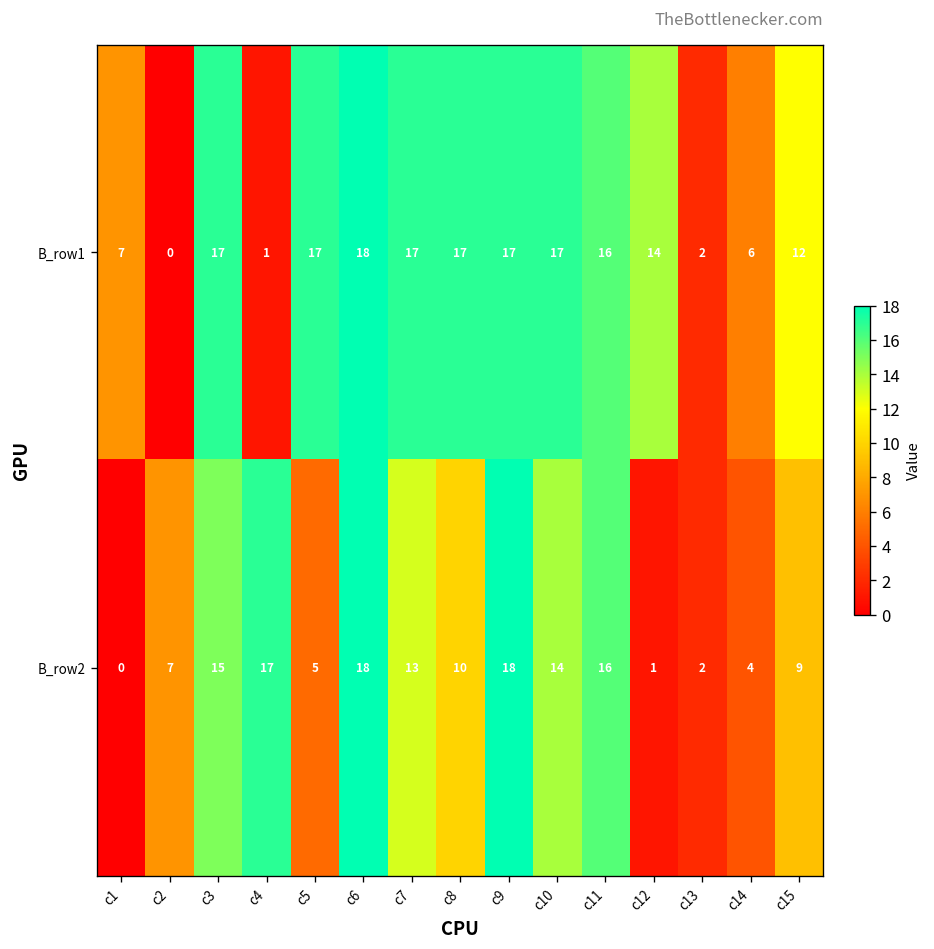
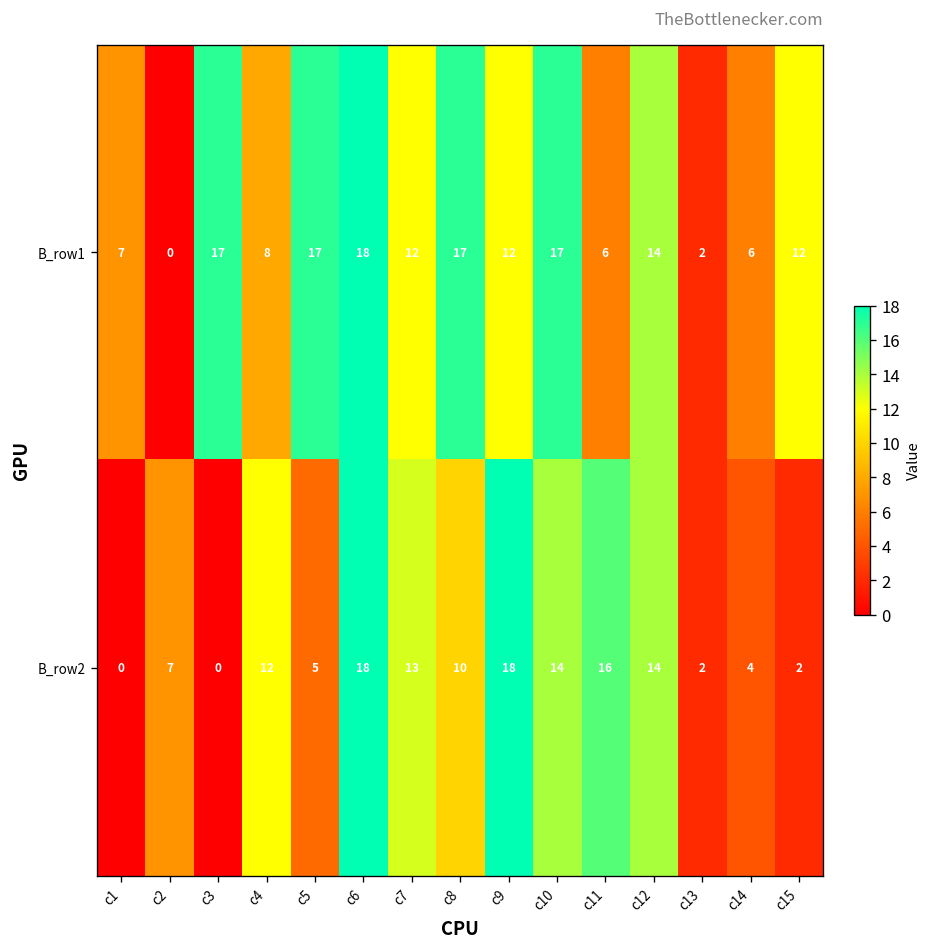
  {
    "B_row1": {
      "c1": 7,
      "c2": 0,
      "c3": 17,
-     "c4": 1,
+     "c4": 8,
      "c5": 17,
      "c6": 18,
-     "c7": 17,
+     "c7": 12,
      "c8": 17,
-     "c9": 17,
+     "c9": 12,
      "c10": 17,
-     "c11": 16,
+     "c11": 6,
      "c12": 14,
      "c13": 2,
      "c14": 6,
      "c15": 12
    },
    "B_row2": {
      "c1": 0,
      "c2": 7,
-     "c3": 15,
-     "c4": 17,
+     "c3": 0,
+     "c4": 12,
      "c5": 5,
      "c6": 18,
      "c7": 13,
      "c8": 10,
      "c9": 18,
      "c10": 14,
      "c11": 16,
-     "c12": 1,
+     "c12": 14,
      "c13": 2,
      "c14": 4,
-     "c15": 9
+     "c15": 2
    }
  }
